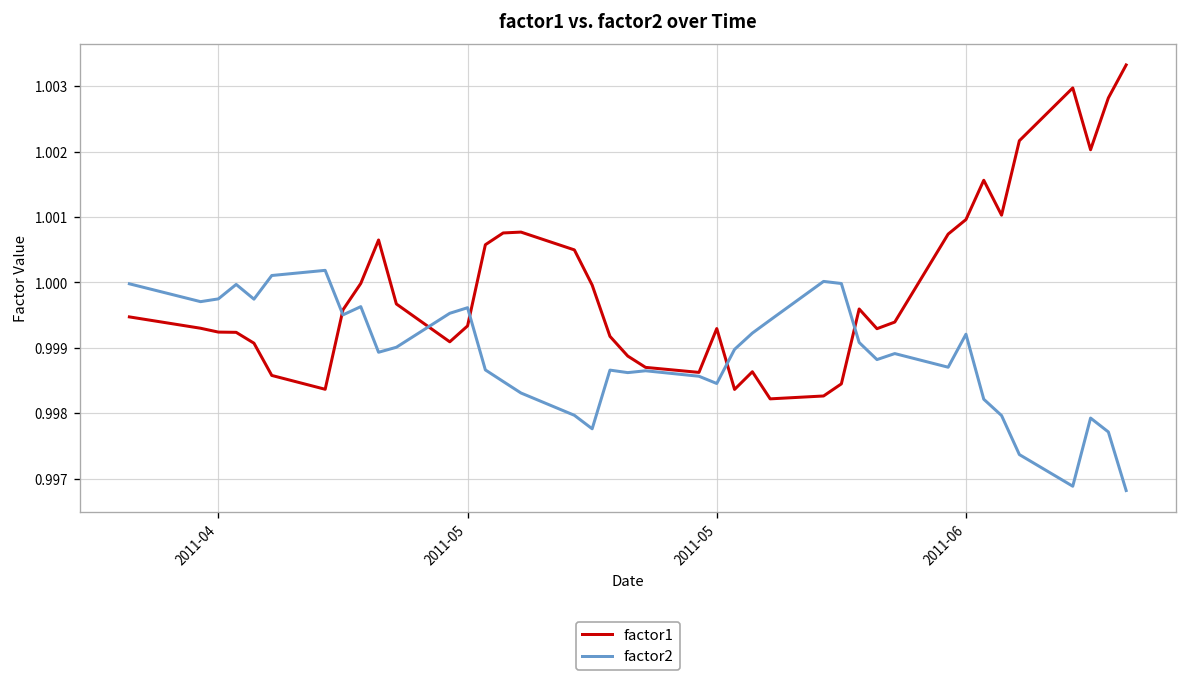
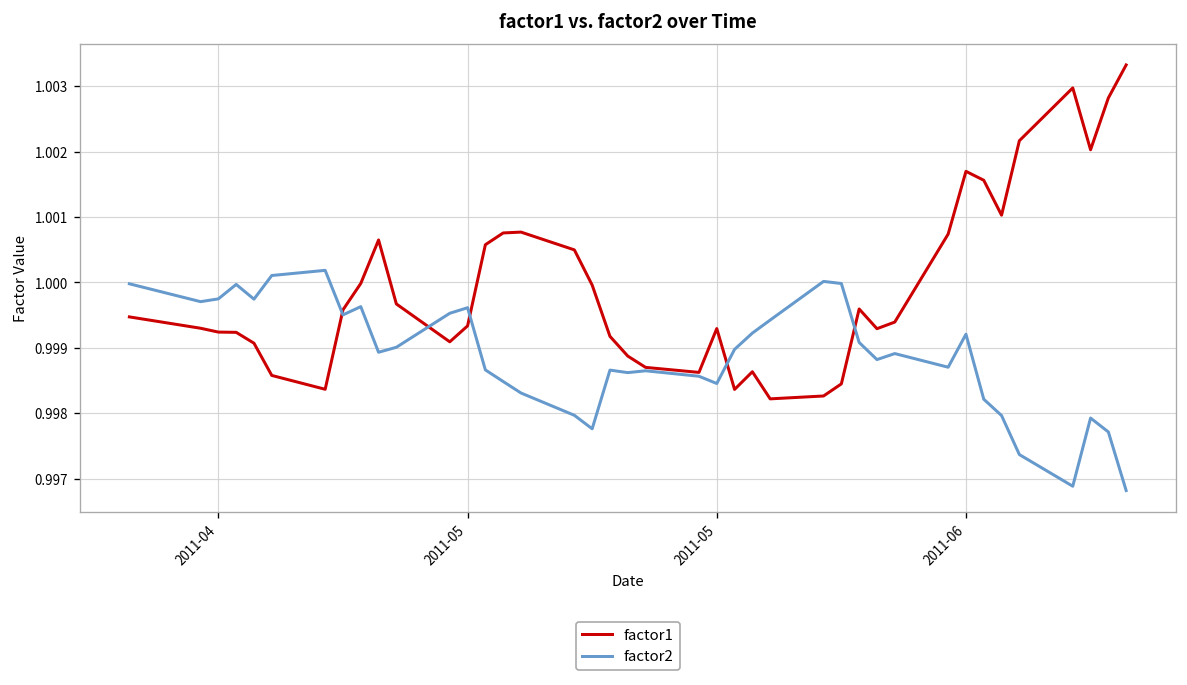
  {
    "factor1": {
      "2011-04": 0.9992,
-     "2011-06": 1.0010
+     "2011-06": 1.0017
    },
    "factor2": {
      "2011-04": 0.9997,
      "2011-06": 0.9992
    }
  }
